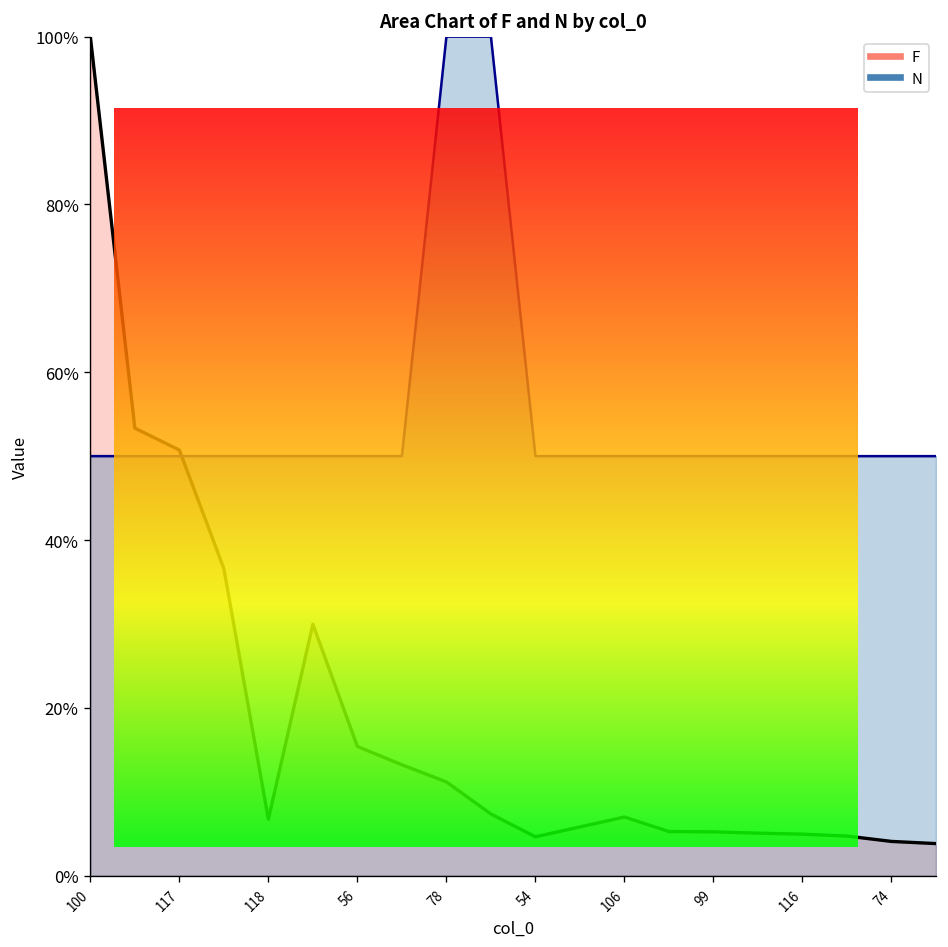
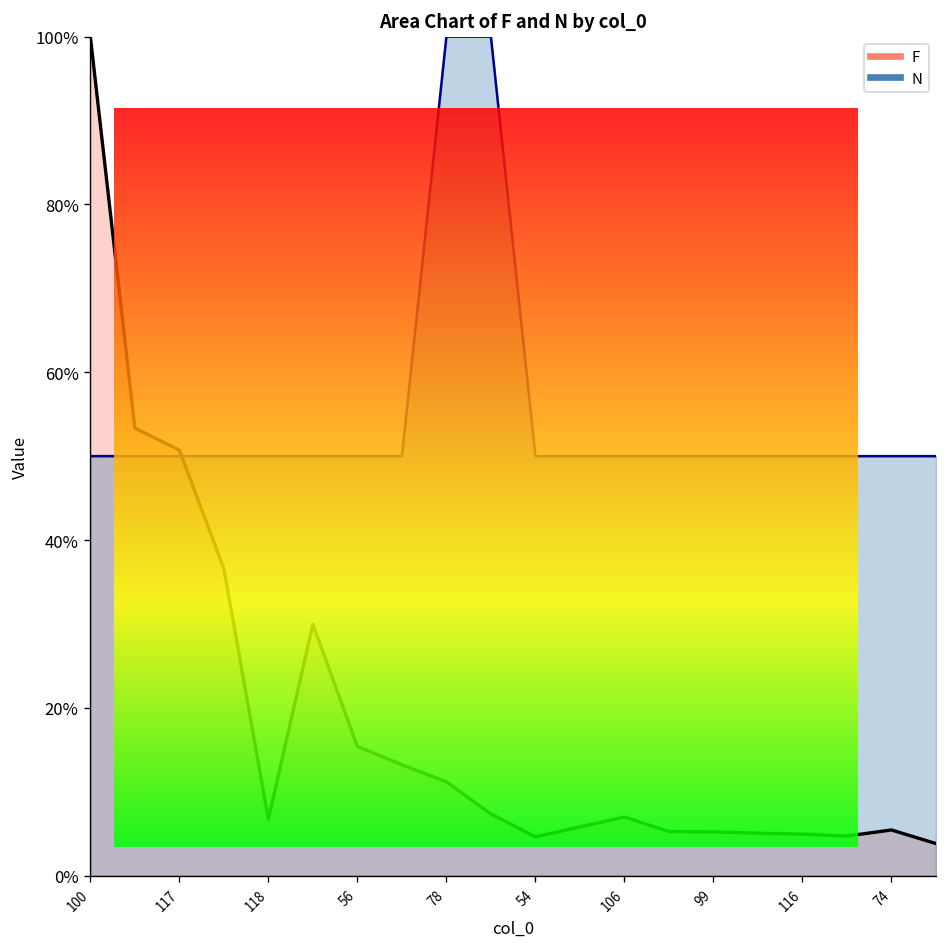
  {
    "F": {
      "100": "100%",
      "117": "51%",
      "118": "7%",
      "56": "15%",
      "78": "11%",
      "54": "5%",
      "106": "7%",
      "99": "5%",
      "116": "5%",
-     "74": "4%"
+     "74": "5%"
    },
    "N": {
      "100": "50%",
      "117": "50%",
      "118": "50%",
      "56": "50%",
      "78": "100%",
      "54": "50%",
      "106": "50%",
      "99": "50%",
      "116": "50%",
      "74": "50%"
    }
  }
